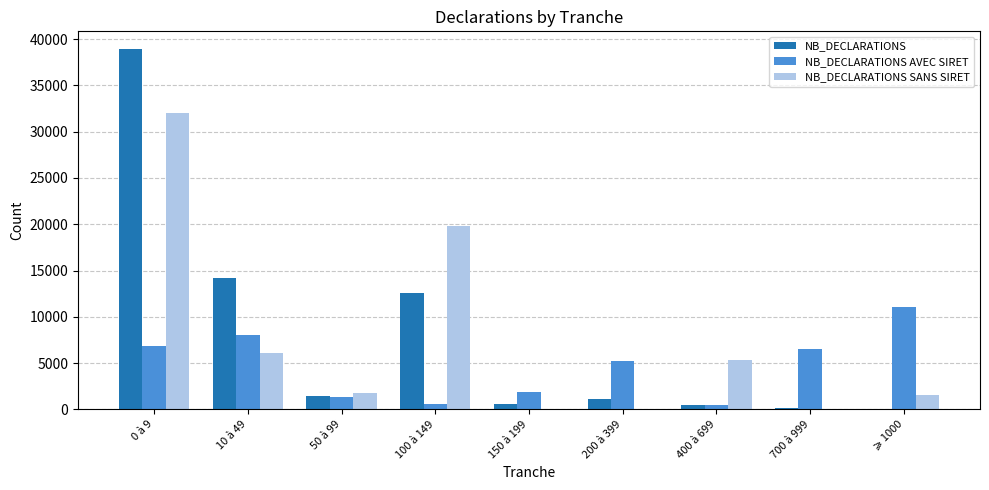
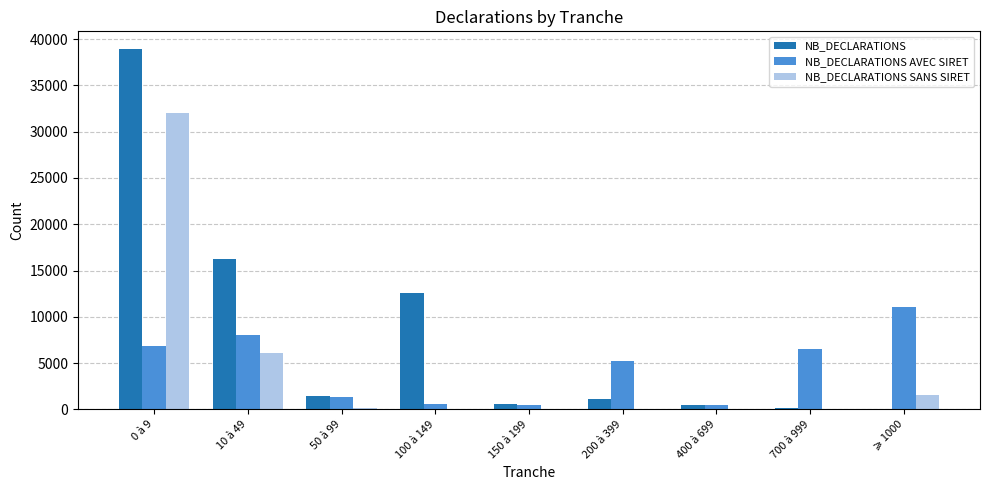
  {
    "NB_DECLARATIONS": {
      "0 à 9": 39000,
-     "10 à 49": 14000,
+     "10 à 49": 16000,
      "50 à 99": 1000,
      "100 à 149": 13000,
      "150 à 199": 1000,
      "200 à 399": 1000,
      "400 à 699": 0
    },
    "NB_DECLARATIONS AVEC SIRET": {
      "0 à 9": 7000,
      "10 à 49": 8000,
      "50 à 99": 1000,
      "100 à 149": 1000,
-     "150 à 199": 2000,
+     "150 à 199": 1000,
      "200 à 399": 5000,
      "400 à 699": 0,
      "700 à 999": 7000,
      "⩾ 1000": 11000
    },
    "NB_DECLARATIONS SANS SIRET": {
      "0 à 9": 32000,
      "10 à 49": 6000,
-     "50 à 99": 2000,
-     "100 à 149": 20000,
-     "400 à 699": 5000,
+     "50 à 99": 0,
+     "100 à 149": 0,
+     "400 à 699": 0,
      "700 à 999": 0,
      "⩾ 1000": 2000
    }
  }
